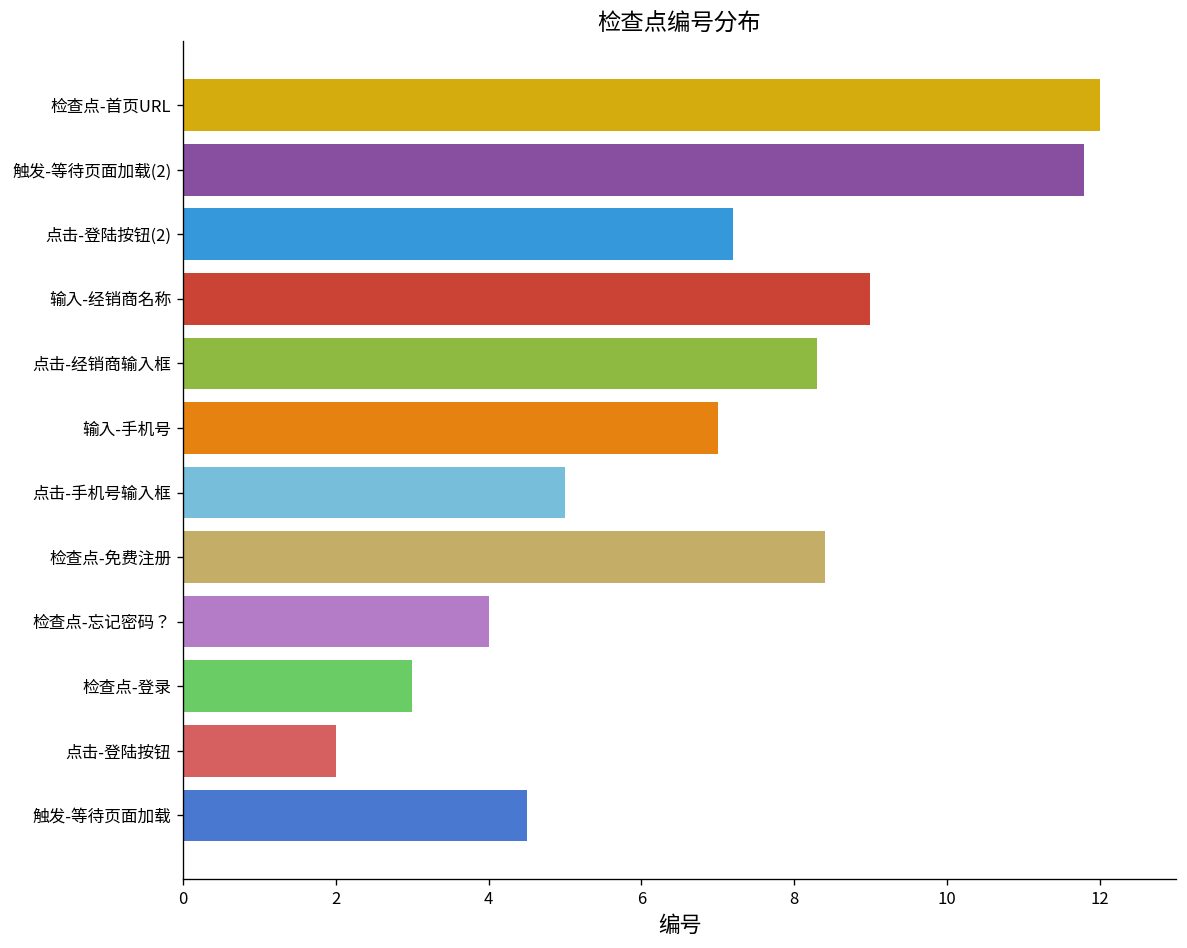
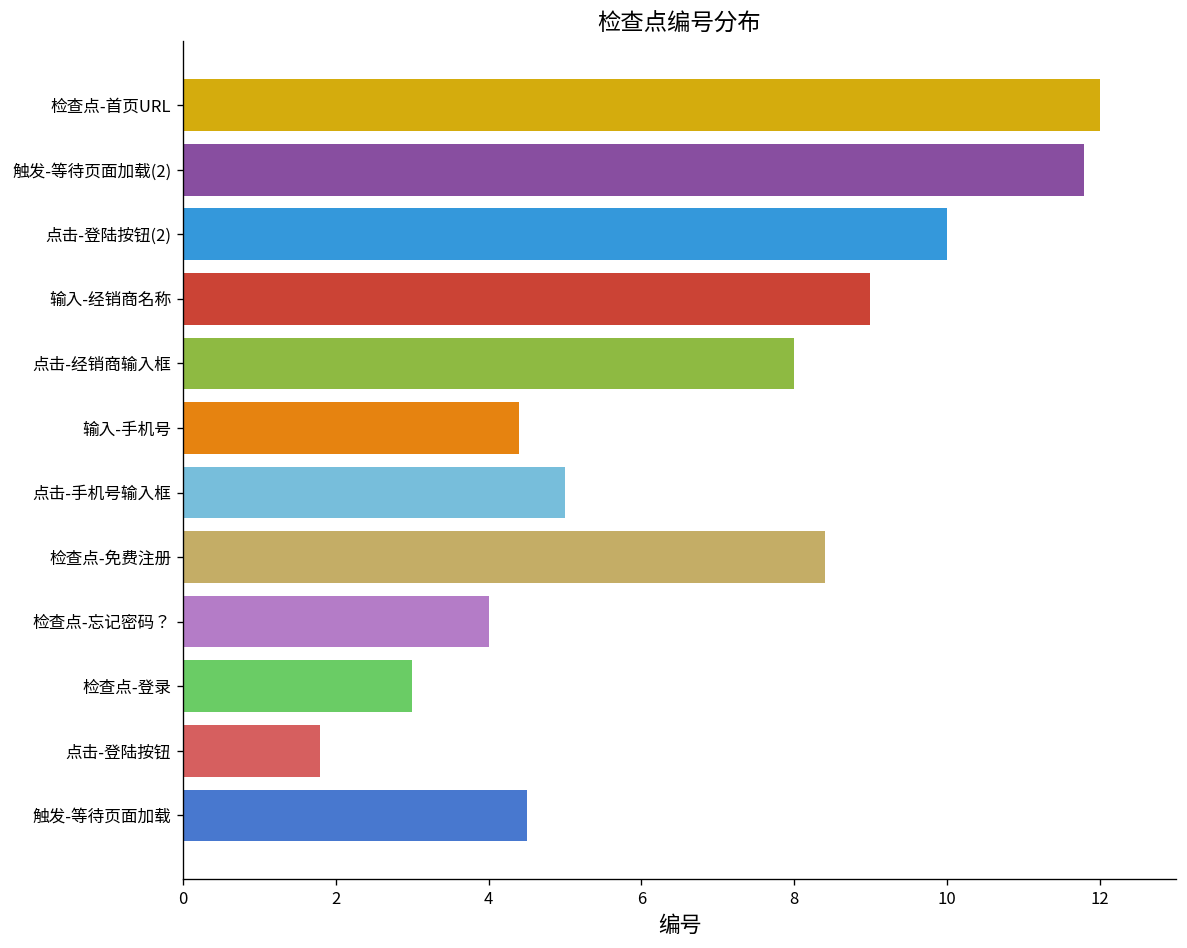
  {
    "检查点-首页URL": 12.0,
    "触发-等待页面加载(2)": 11.8,
-   "点击-登陆按钮(2)": 7.2,
+   "点击-登陆按钮(2)": 10.0,
    "输入-经销商名称": 9.0,
-   "点击-经销商输入框": 8.3,
-   "输入-手机号": 7.0,
+   "点击-经销商输入框": 8.0,
+   "输入-手机号": 4.4,
    "点击-手机号输入框": 5.0,
    "检查点-免费注册": 8.4,
    "检查点-忘记密码？": 4.0,
    "检查点-登录": 3.0,
-   "点击-登陆按钮": 2.0,
+   "点击-登陆按钮": 1.8,
    "触发-等待页面加载": 4.5
  }
